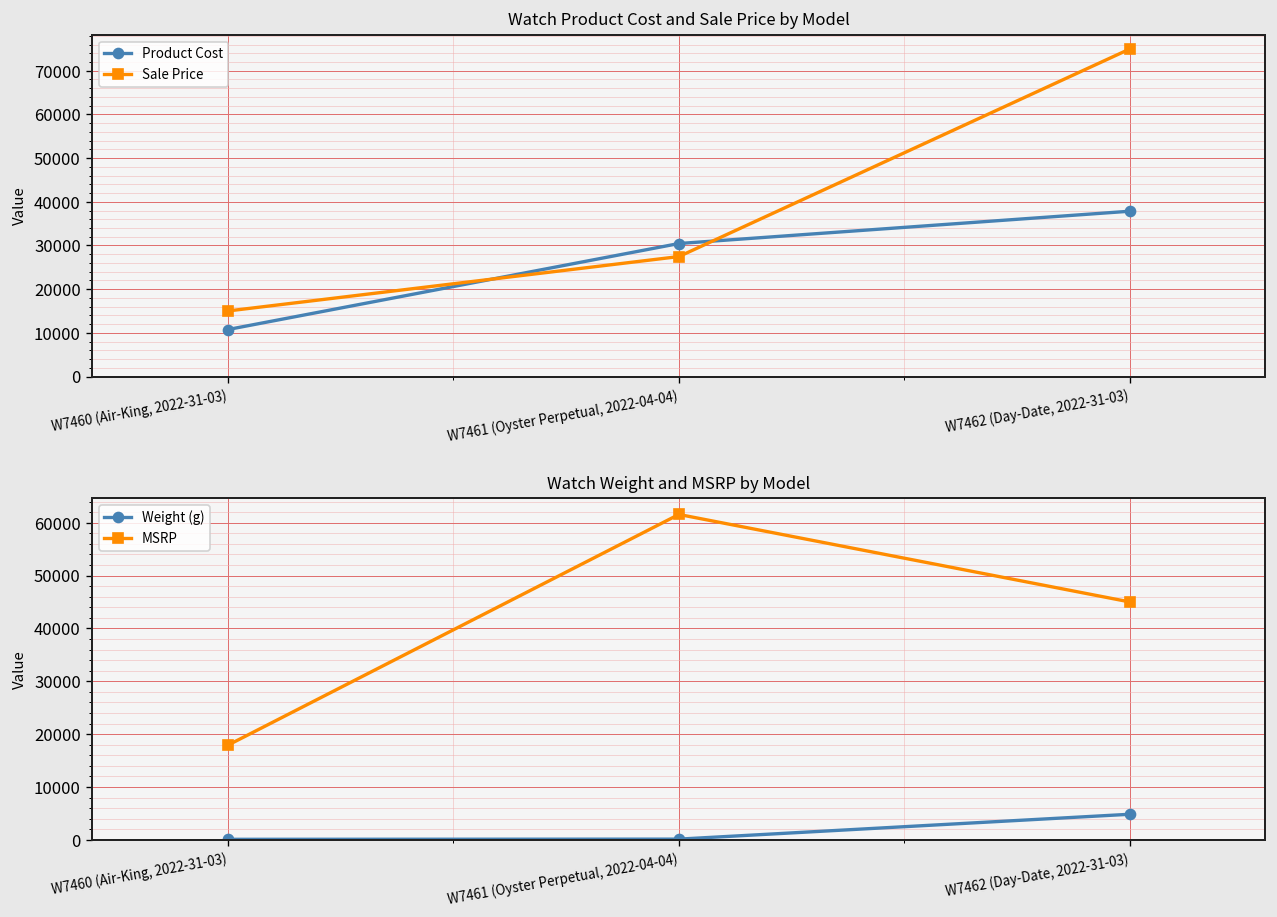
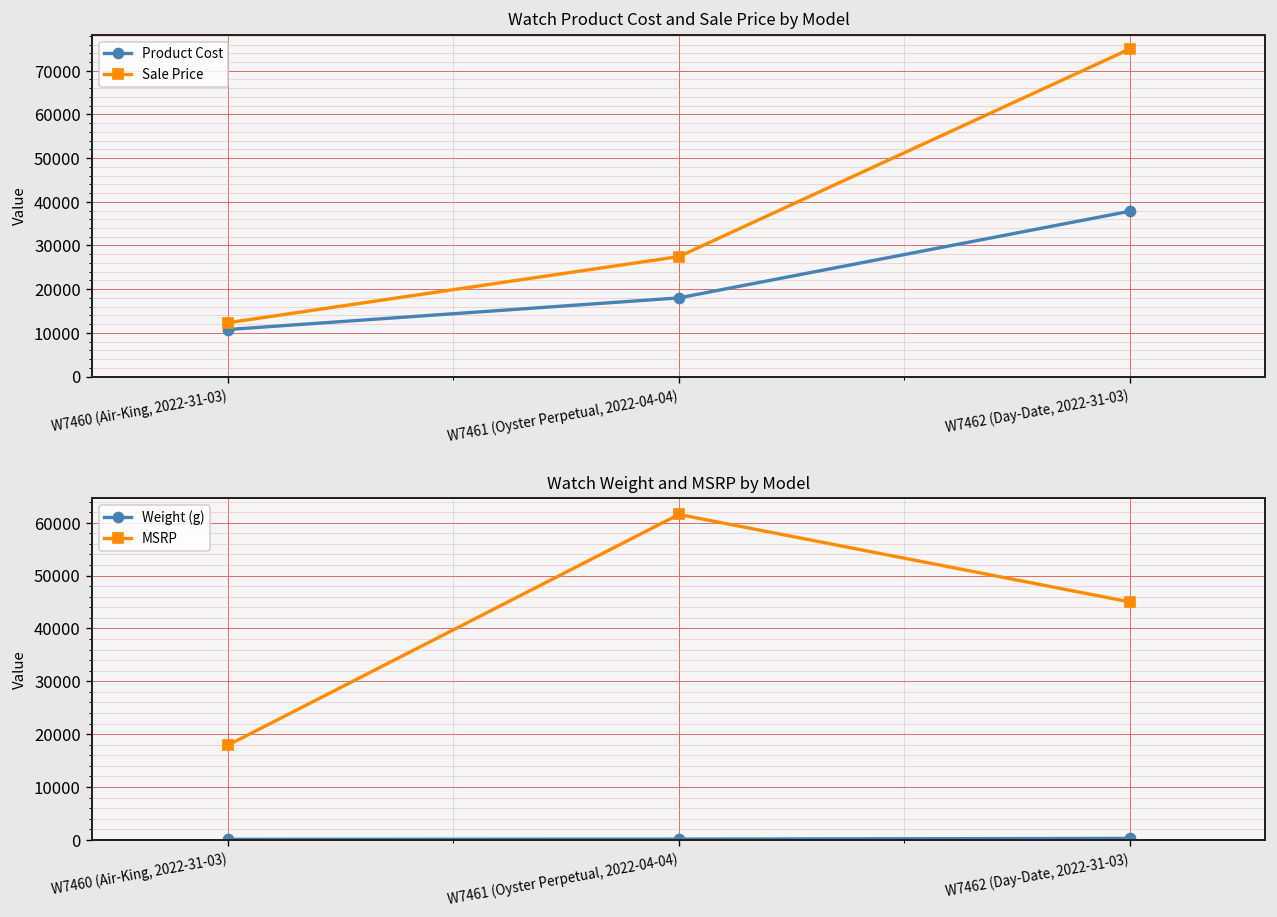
  {
    "Watch Product Cost and Sale Price by Model": {
      "Product Cost": {
        "W7460 (Air-King, 2022-31-03)": 11000,
-       "W7461 (Oyster Perpetual, 2022-04-04)": 30000,
+       "W7461 (Oyster Perpetual, 2022-04-04)": 18000,
        "W7462 (Day-Date, 2022-31-03)": 38000
      },
      "Sale Price": {
-       "W7460 (Air-King, 2022-31-03)": 15000,
+       "W7460 (Air-King, 2022-31-03)": 12000,
        "W7461 (Oyster Perpetual, 2022-04-04)": 27000,
        "W7462 (Day-Date, 2022-31-03)": 75000
      }
    },
    "Watch Weight and MSRP by Model": {
      "Weight (g)": {
        "W7460 (Air-King, 2022-31-03)": 0,
        "W7461 (Oyster Perpetual, 2022-04-04)": 0,
-       "W7462 (Day-Date, 2022-31-03)": 5000
+       "W7462 (Day-Date, 2022-31-03)": 0
      },
      "MSRP": {
        "W7460 (Air-King, 2022-31-03)": 18000,
        "W7461 (Oyster Perpetual, 2022-04-04)": 62000,
        "W7462 (Day-Date, 2022-31-03)": 45000
      }
    }
  }
